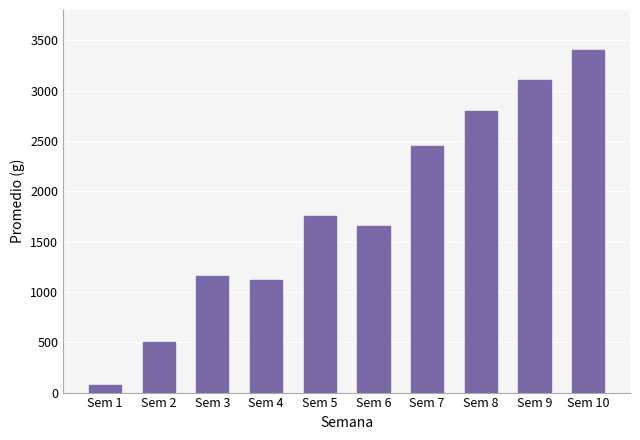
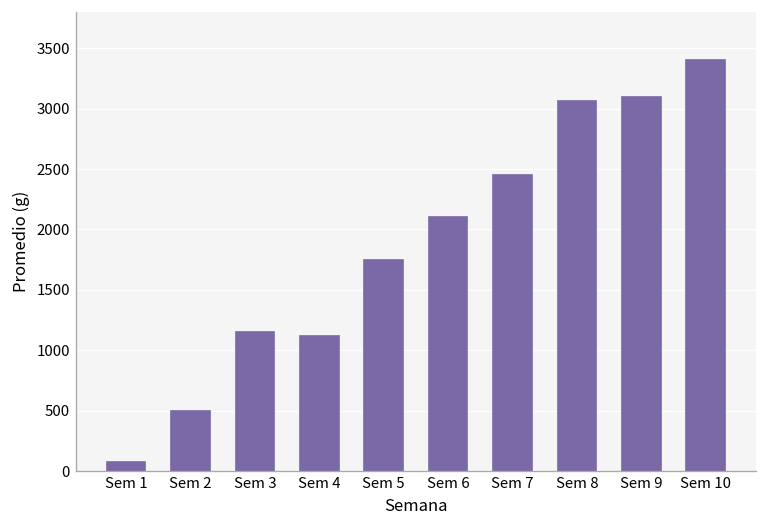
  {
    "Sem 1": 80,
    "Sem 2": 500,
    "Sem 3": 1150,
    "Sem 4": 1120,
    "Sem 5": 1750,
-   "Sem 6": 1650,
+   "Sem 6": 2100,
    "Sem 7": 2450,
-   "Sem 8": 2800,
+   "Sem 8": 3070,
    "Sem 9": 3100,
    "Sem 10": 3400
  }
